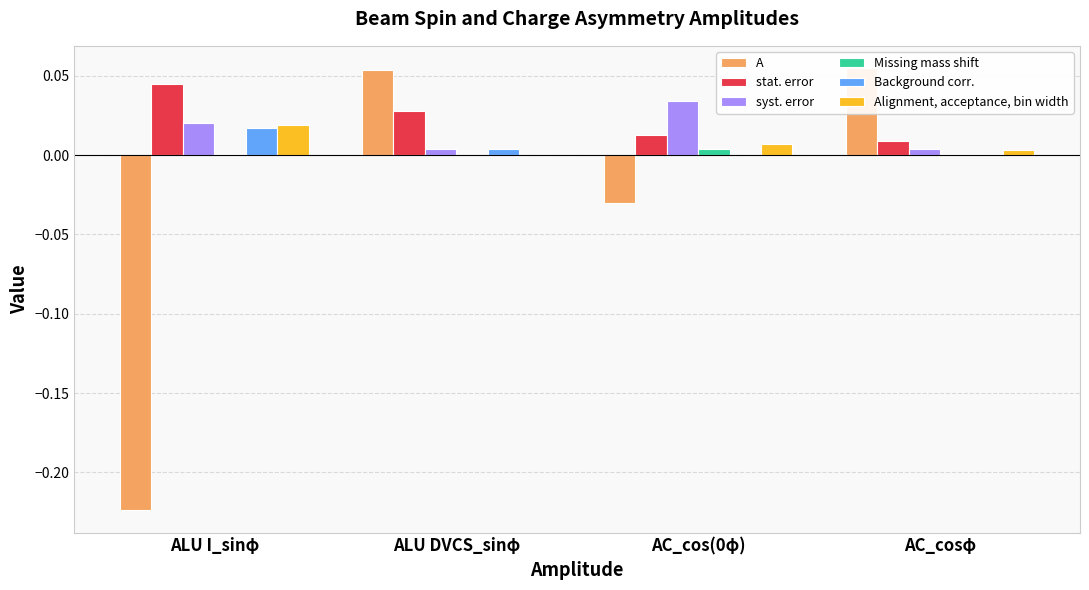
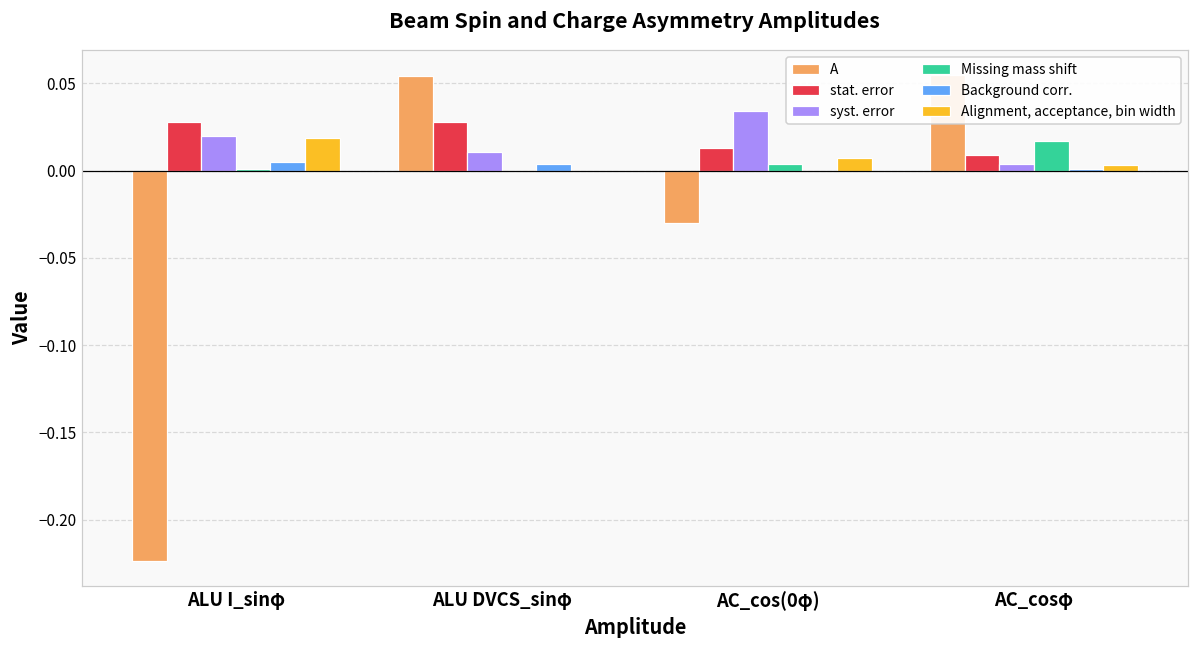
  {
    "A": {
      "ALU I_sinφ": -0.224,
      "ALU DVCS_sinφ": 0.054,
      "AC_cos(0φ)": -0.030
    },
    "stat. error": {
-     "ALU I_sinφ": 0.045,
+     "ALU I_sinφ": 0.028,
      "ALU DVCS_sinφ": 0.028,
      "AC_cos(0φ)": 0.013,
      "AC_cosφ": 0.009
    },
    "syst. error": {
      "ALU I_sinφ": 0.020,
-     "ALU DVCS_sinφ": 0.004,
+     "ALU DVCS_sinφ": 0.011,
      "AC_cos(0φ)": 0.034,
      "AC_cosφ": 0.004
    },
    "Missing mass shift": {
      "ALU DVCS_sinφ": 0.000,
      "AC_cos(0φ)": 0.004,
-     "AC_cosφ": 0.001
+     "AC_cosφ": 0.017
    },
    "Background corr.": {
-     "ALU I_sinφ": 0.017,
+     "ALU I_sinφ": 0.005,
      "ALU DVCS_sinφ": 0.004,
      "AC_cos(0φ)": 0.000
    },
    "Alignment, acceptance, bin width": {
      "ALU I_sinφ": 0.019,
      "ALU DVCS_sinφ": 0.000,
      "AC_cos(0φ)": 0.007,
      "AC_cosφ": 0.003
    }
  }
